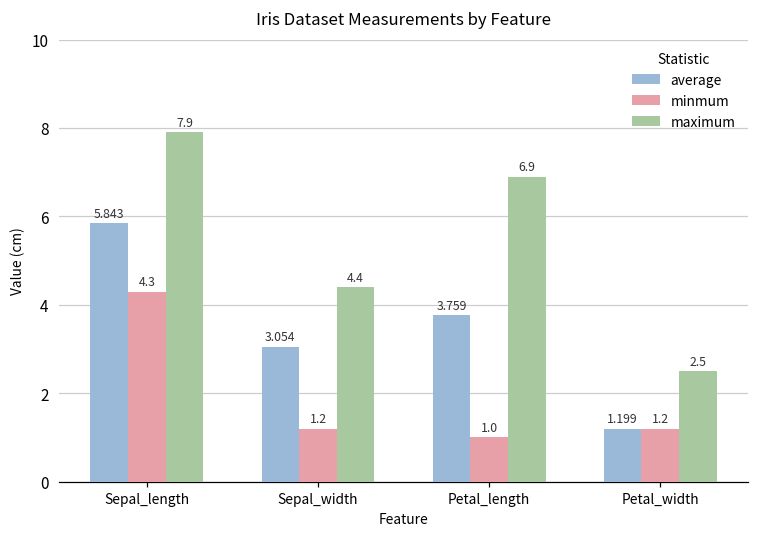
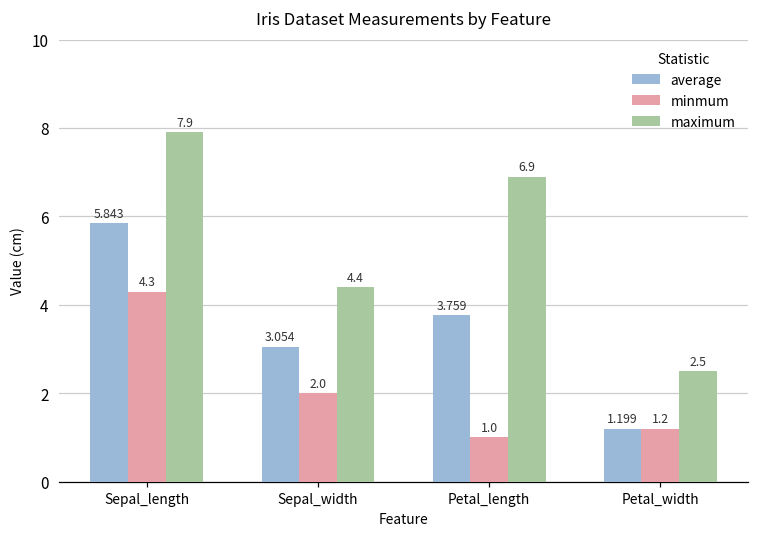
  {
    "minmum": {
      "Sepal_length": 4.3,
-     "Sepal_width": 1.2,
+     "Sepal_width": 2.0,
      "Petal_length": 1.0,
      "Petal_width": 1.2
    }
  }
